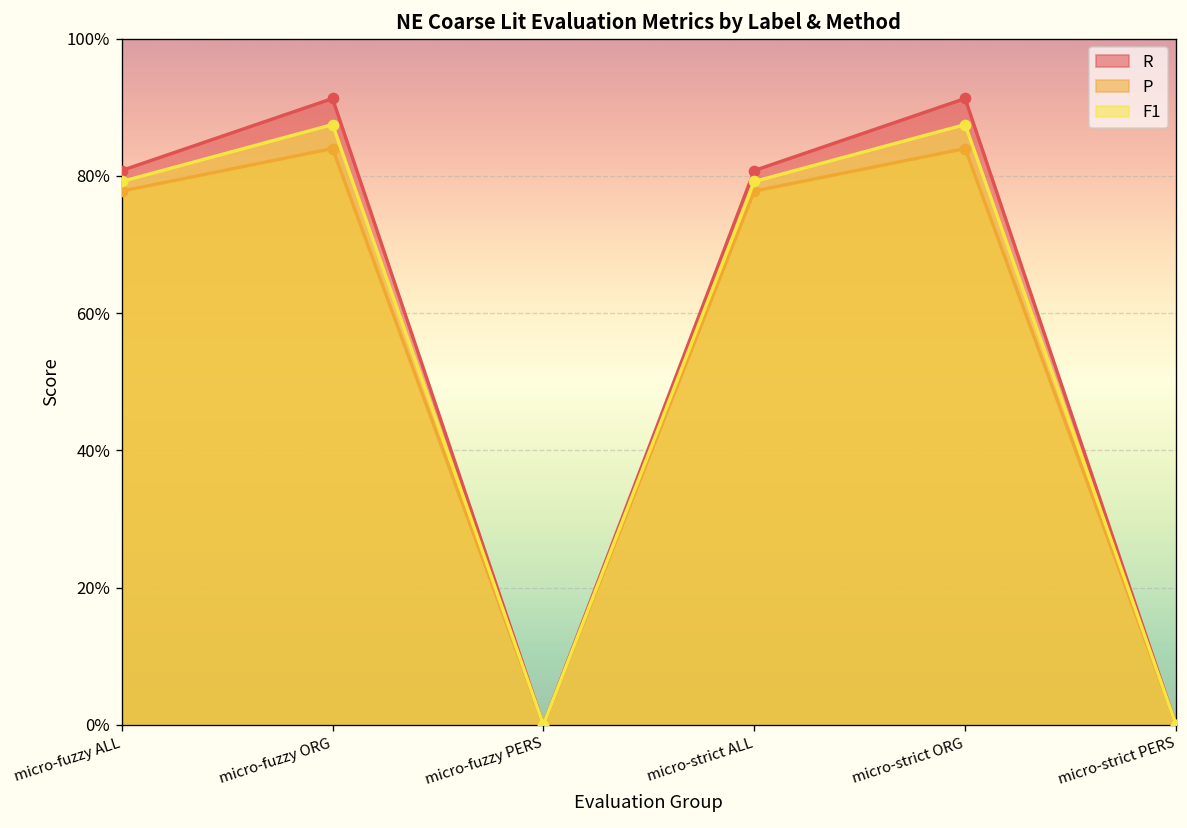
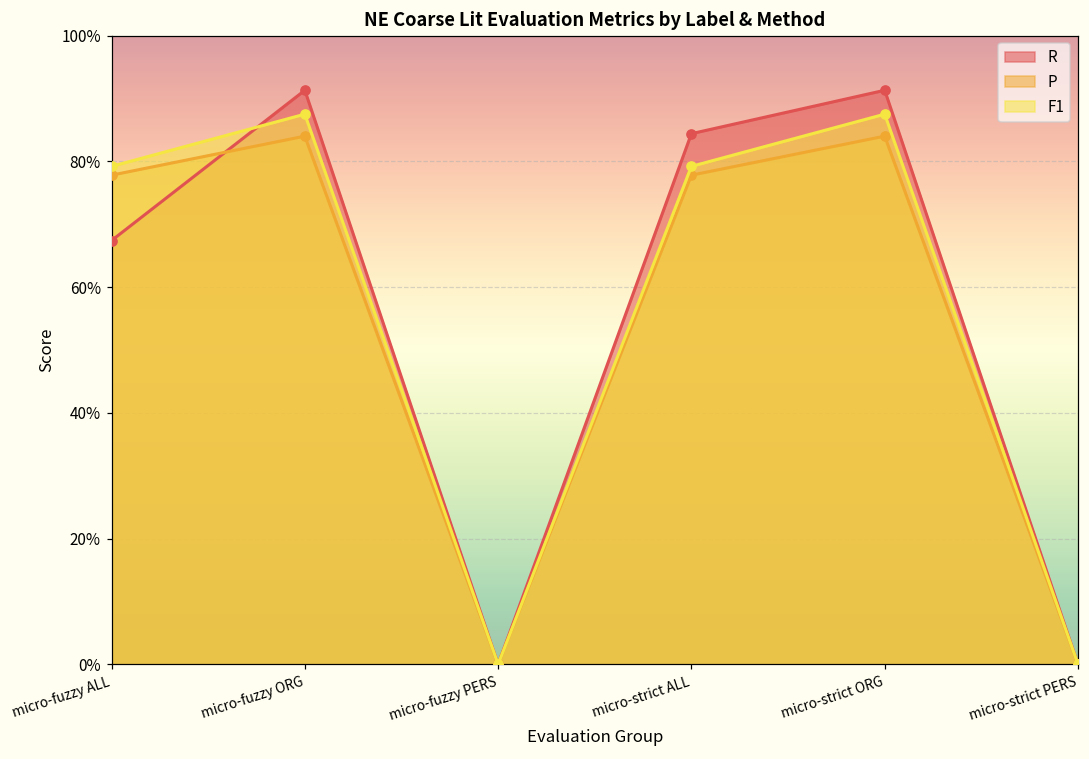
  {
    "R": {
-     "micro-fuzzy ALL": "81%",
+     "micro-fuzzy ALL": "67%",
      "micro-fuzzy ORG": "91%",
-     "micro-strict ALL": "81%",
+     "micro-strict ALL": "84%",
      "micro-strict ORG": "91%"
    }
  }
